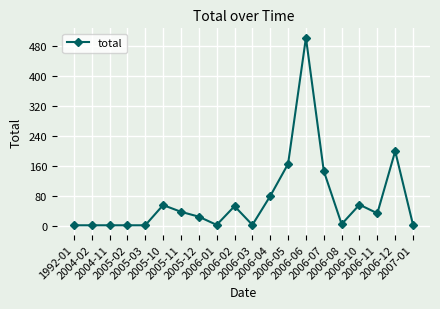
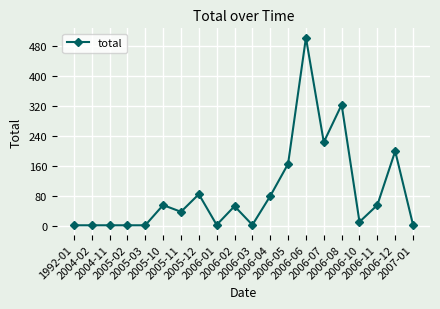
  {
    "1992-01": 0,
    "2004-02": 0,
    "2004-11": 0,
    "2005-02": 0,
    "2005-03": 0,
    "2005-10": 60,
    "2005-11": 40,
-   "2005-12": 20,
+   "2005-12": 80,
    "2006-01": 0,
    "2006-02": 50,
    "2006-03": 0,
    "2006-04": 80,
    "2006-05": 170,
    "2006-06": 500,
-   "2006-07": 150,
-   "2006-08": 0,
-   "2006-10": 60,
-   "2006-11": 30,
+   "2006-07": 220,
+   "2006-08": 320,
+   "2006-10": 10,
+   "2006-11": 60,
    "2006-12": 200,
    "2007-01": 0
  }
